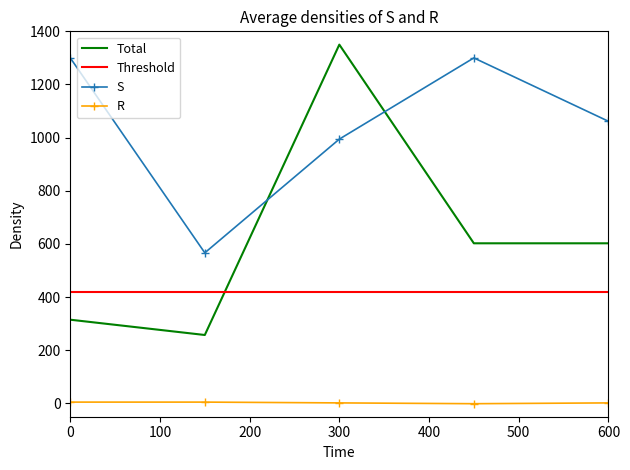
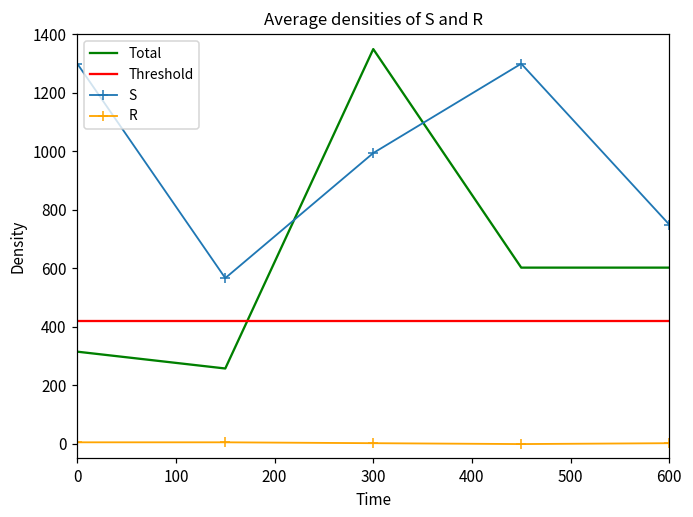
  {
    "Total": {
      "0": 320,
      "300": 1350,
      "600": 600
    },
    "S": {
      "0": 1300,
      "300": 990,
-     "600": 1060
+     "600": 750
    },
    "R": {
      "0": 10,
      "300": 0,
      "600": 0
    }
  }
